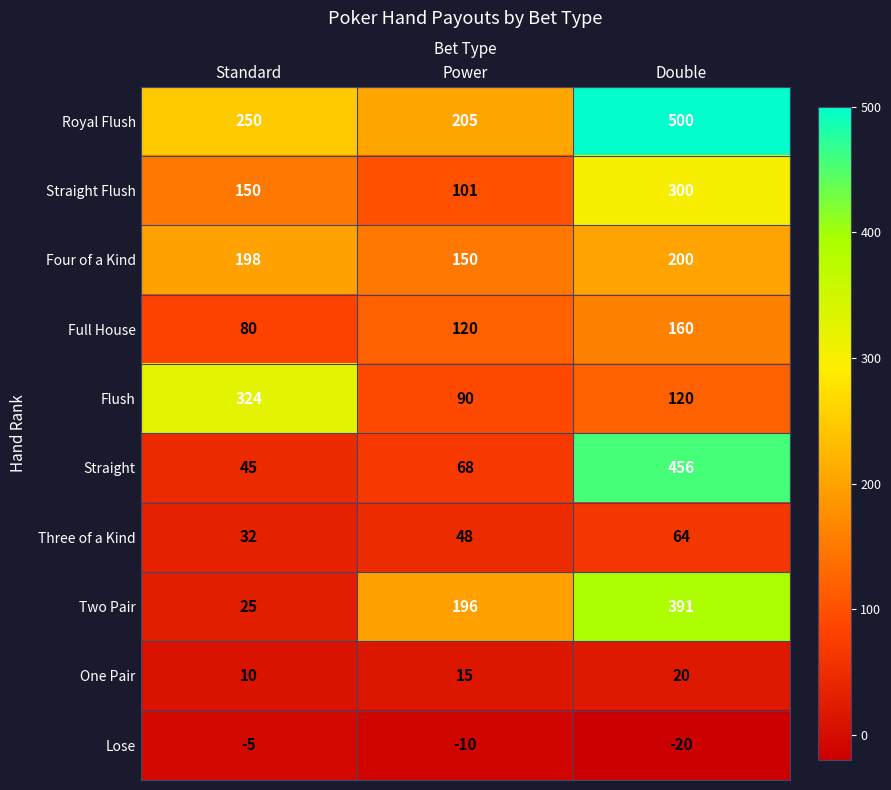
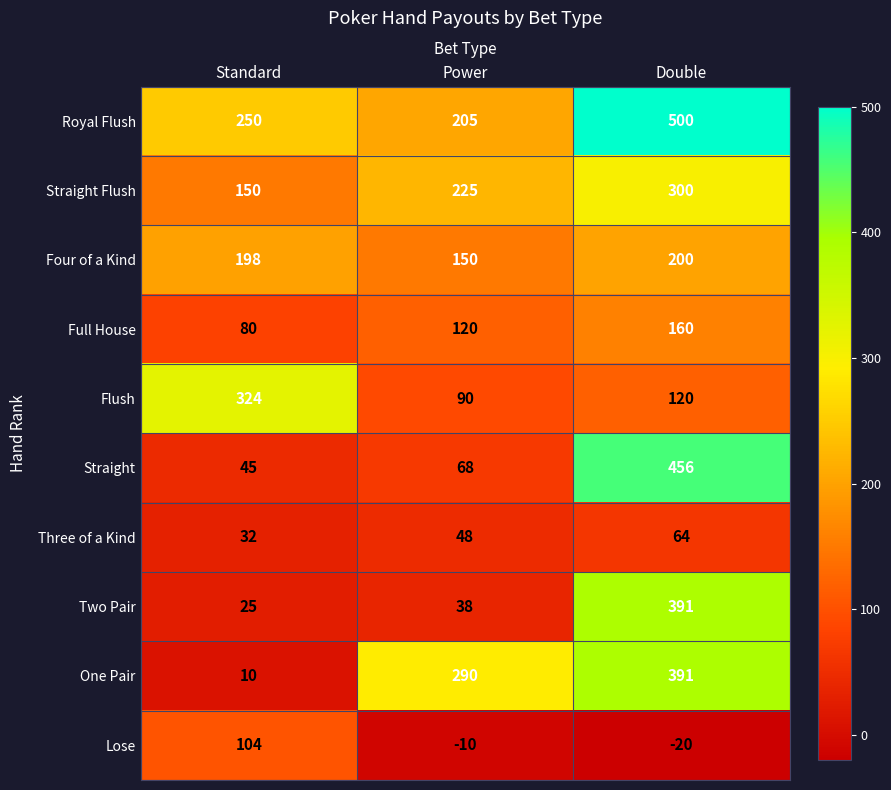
  {
    "Royal Flush": {
      "Standard": 250,
      "Power": 205,
      "Double": 500
    },
    "Straight Flush": {
      "Standard": 150,
-     "Power": 101,
+     "Power": 225,
      "Double": 300
    },
    "Four of a Kind": {
      "Standard": 198,
      "Power": 150,
      "Double": 200
    },
    "Full House": {
      "Standard": 80,
      "Power": 120,
      "Double": 160
    },
    "Flush": {
      "Standard": 324,
      "Power": 90,
      "Double": 120
    },
    "Straight": {
      "Standard": 45,
      "Power": 68,
      "Double": 456
    },
    "Three of a Kind": {
      "Standard": 32,
      "Power": 48,
      "Double": 64
    },
    "Two Pair": {
      "Standard": 25,
-     "Power": 196,
+     "Power": 38,
      "Double": 391
    },
    "One Pair": {
      "Standard": 10,
-     "Power": 15,
-     "Double": 20
+     "Power": 290,
+     "Double": 391
    },
    "Lose": {
-     "Standard": -5,
+     "Standard": 104,
      "Power": -10,
      "Double": -20
    }
  }
